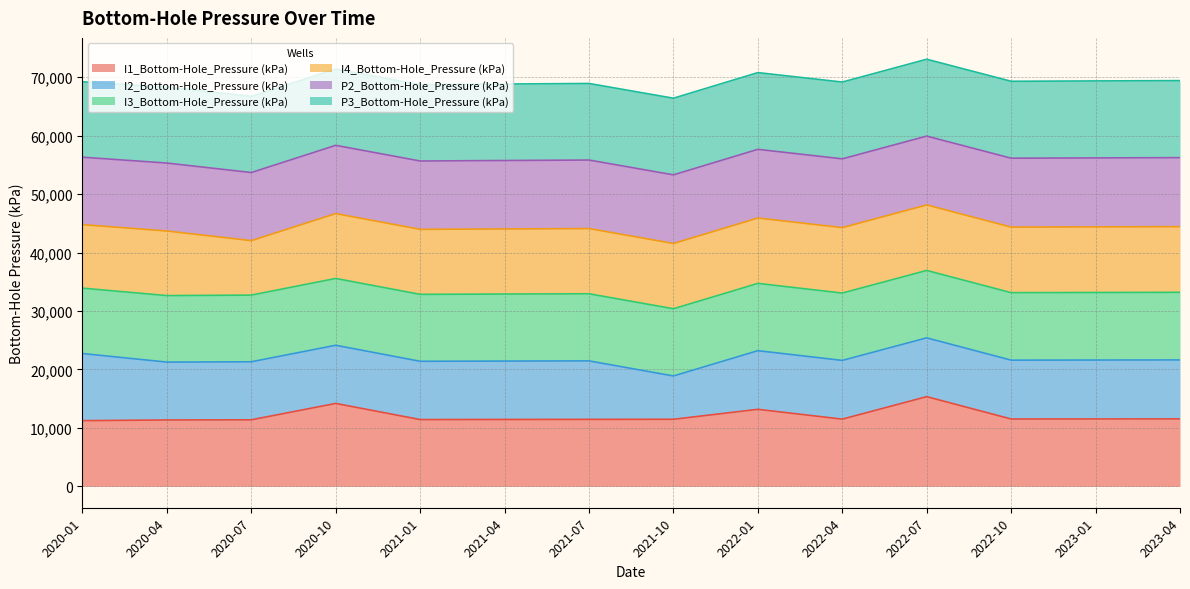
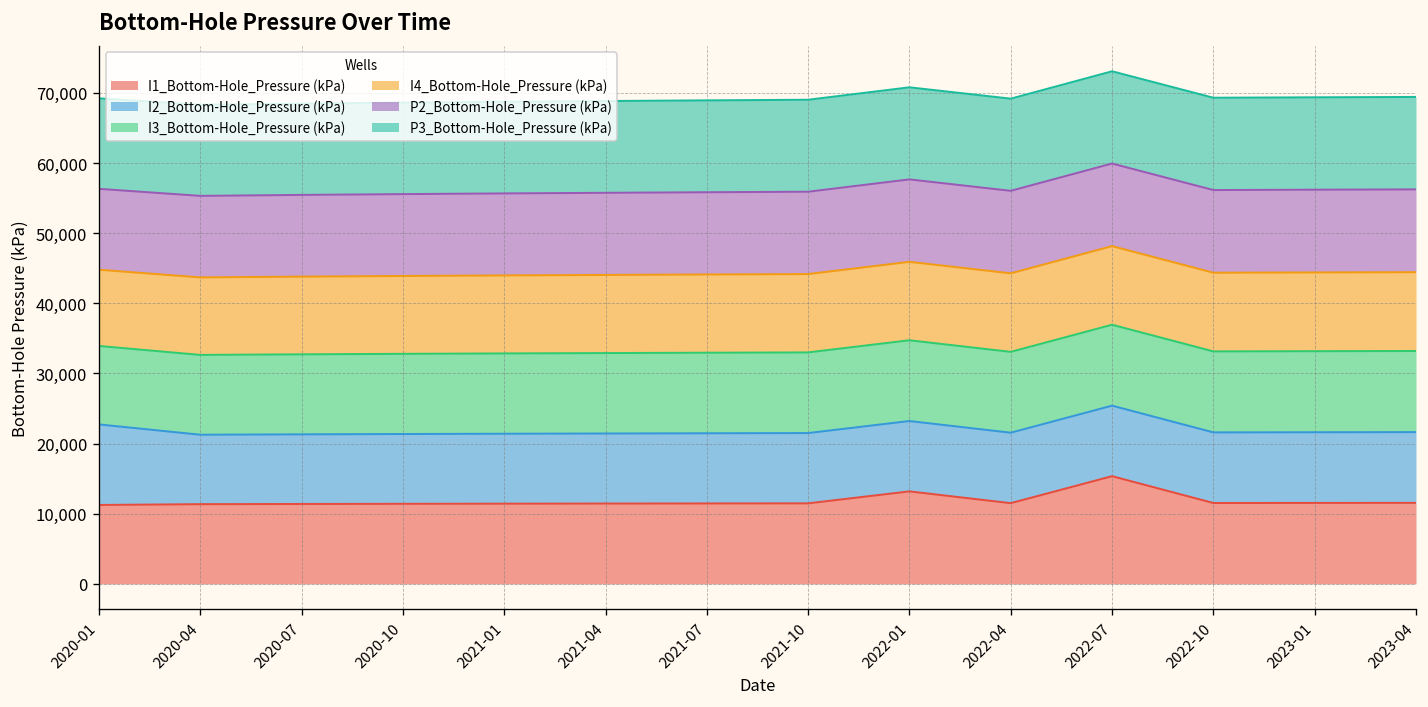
  {
    "I1_Bottom-Hole_Pressure (kPa)": {
      "2020-01": "11,000",
      "2020-04": "11,000",
      "2020-07": "11,000",
-     "2020-10": "14,000",
+     "2020-10": "11,000",
      "2021-01": "11,000",
      "2021-04": "11,000",
      "2021-07": "11,000",
      "2021-10": "11,000",
      "2022-01": "13,000",
      "2022-04": "12,000",
      "2022-07": "15,000",
      "2022-10": "12,000",
      "2023-01": "12,000",
      "2023-04": "12,000"
    },
    "I2_Bottom-Hole_Pressure (kPa)": {
      "2020-01": "11,000",
      "2020-04": "10,000",
      "2020-07": "10,000",
      "2020-10": "10,000",
      "2021-01": "10,000",
      "2021-04": "10,000",
      "2021-07": "10,000",
-     "2021-10": "7,000",
+     "2021-10": "10,000",
      "2022-01": "10,000",
      "2022-04": "10,000",
      "2022-07": "10,000",
      "2022-10": "10,000",
      "2023-01": "10,000",
      "2023-04": "10,000"
    },
    "I4_Bottom-Hole_Pressure (kPa)": {
      "2020-01": "11,000",
      "2020-04": "11,000",
-     "2020-07": "9,000",
+     "2020-07": "11,000",
      "2020-10": "11,000",
      "2021-01": "11,000",
      "2021-04": "11,000",
      "2021-07": "11,000",
      "2021-10": "11,000",
      "2022-01": "11,000",
      "2022-04": "11,000",
      "2022-07": "11,000",
      "2022-10": "11,000",
      "2023-01": "11,000",
      "2023-04": "11,000"
    },
    "P2_Bottom-Hole_Pressure (kPa)": {
      "2020-01": "12,000",
      "2020-04": "12,000",
      "2020-07": "12,000",
      "2020-10": "12,000",
      "2021-01": "12,000",
      "2021-04": "12,000",
      "2021-07": "12,000",
      "2021-10": "12,000",
      "2022-01": "12,000",
      "2022-04": "12,000",
      "2022-07": "12,000",
      "2022-10": "12,000",
      "2023-01": "12,000",
      "2023-04": "12,000"
    }
  }
